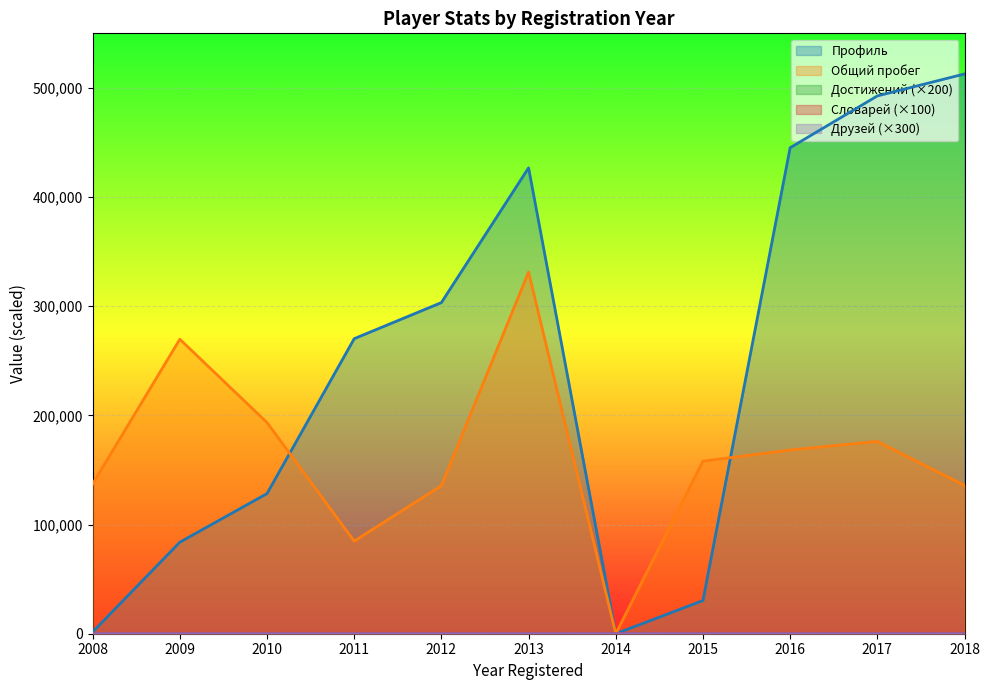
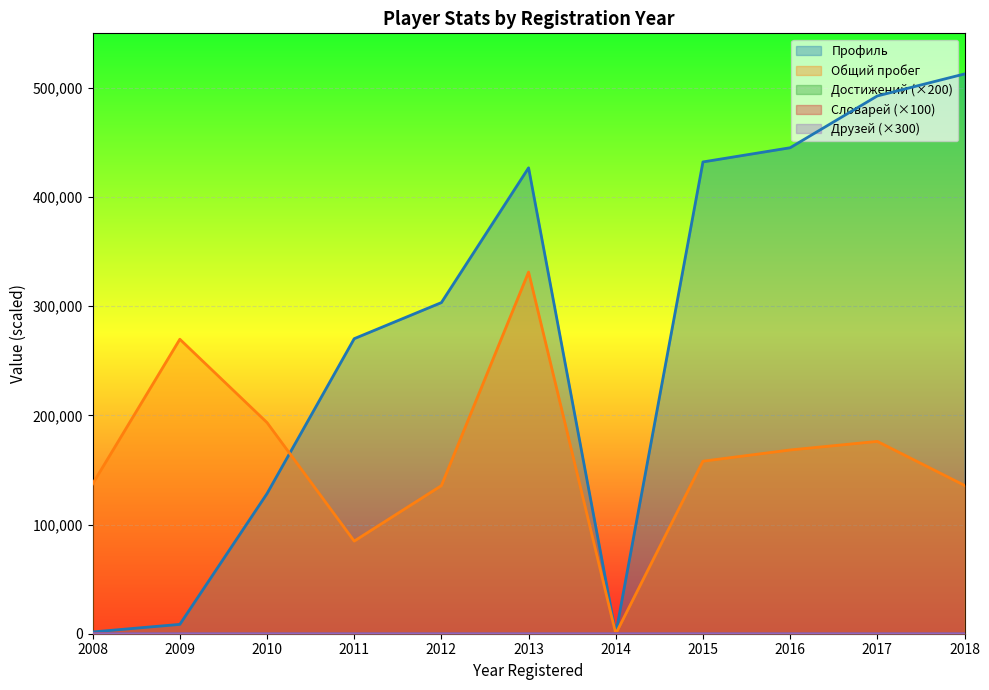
  {
    "Профиль": {
-     "2009": "84,000",
+     "2009": "9,000",
      "2010": "128,000",
      "2011": "270,000",
      "2012": "303,000",
      "2013": "427,000",
-     "2015": "30,000",
+     "2015": "432,000",
      "2016": "445,000",
      "2018": "513,000"
    },
    "Общий пробег": {
      "2008": "137,000",
      "2009": "270,000",
      "2010": "193,000",
      "2011": "85,000",
      "2012": "136,000",
      "2013": "331,000",
      "2015": "158,000",
      "2016": "168,000",
      "2017": "176,000",
      "2018": "136,000"
    },
    "Друзей (×300)": {
      "2009": "0",
      "2010": "0",
      "2011": "0",
      "2012": "0",
      "2013": "0",
      "2015": "0",
      "2016": "0",
      "2017": "0",
      "2018": "0"
    }
  }
